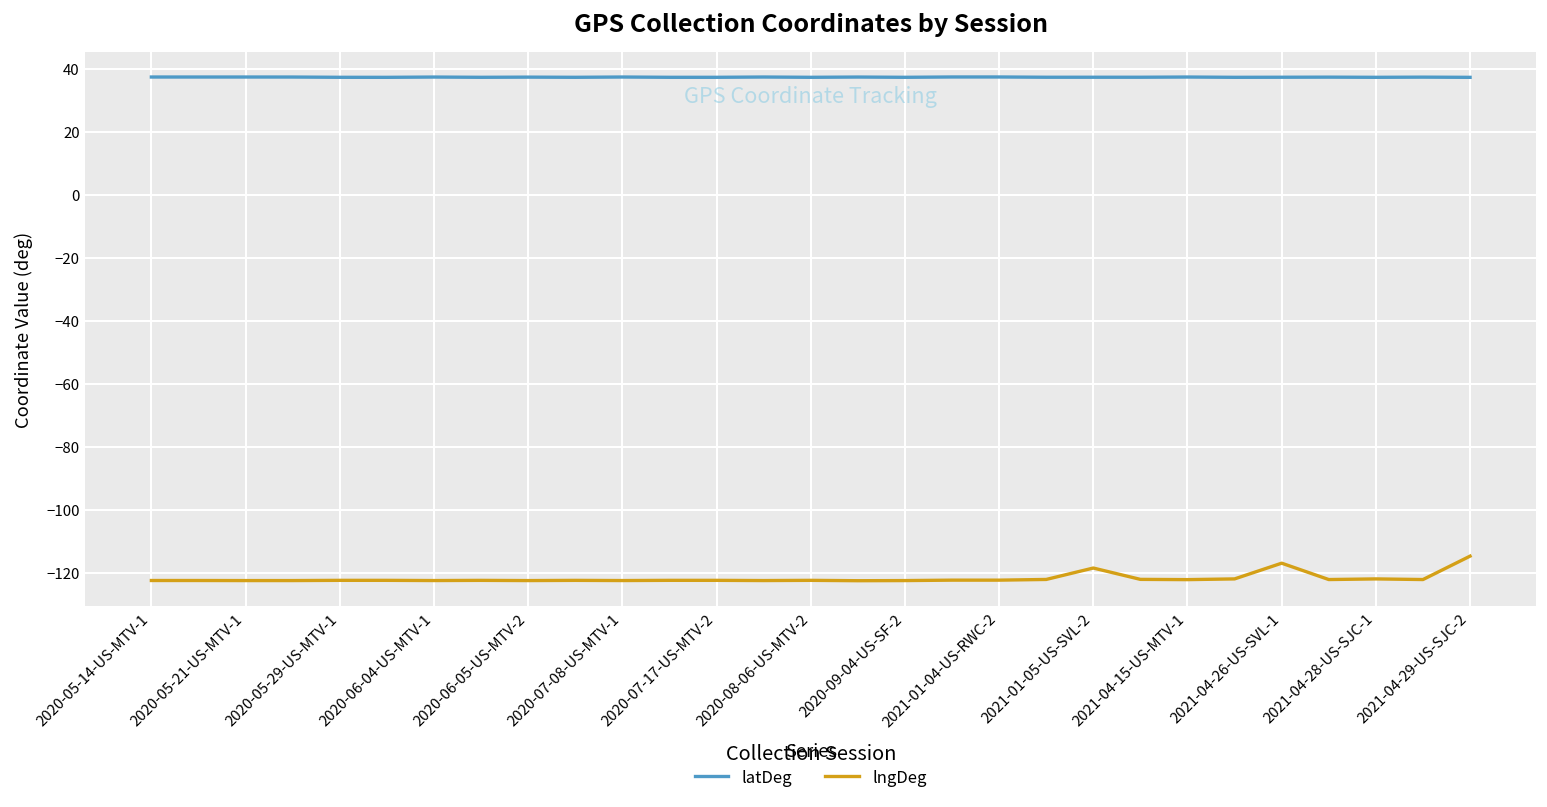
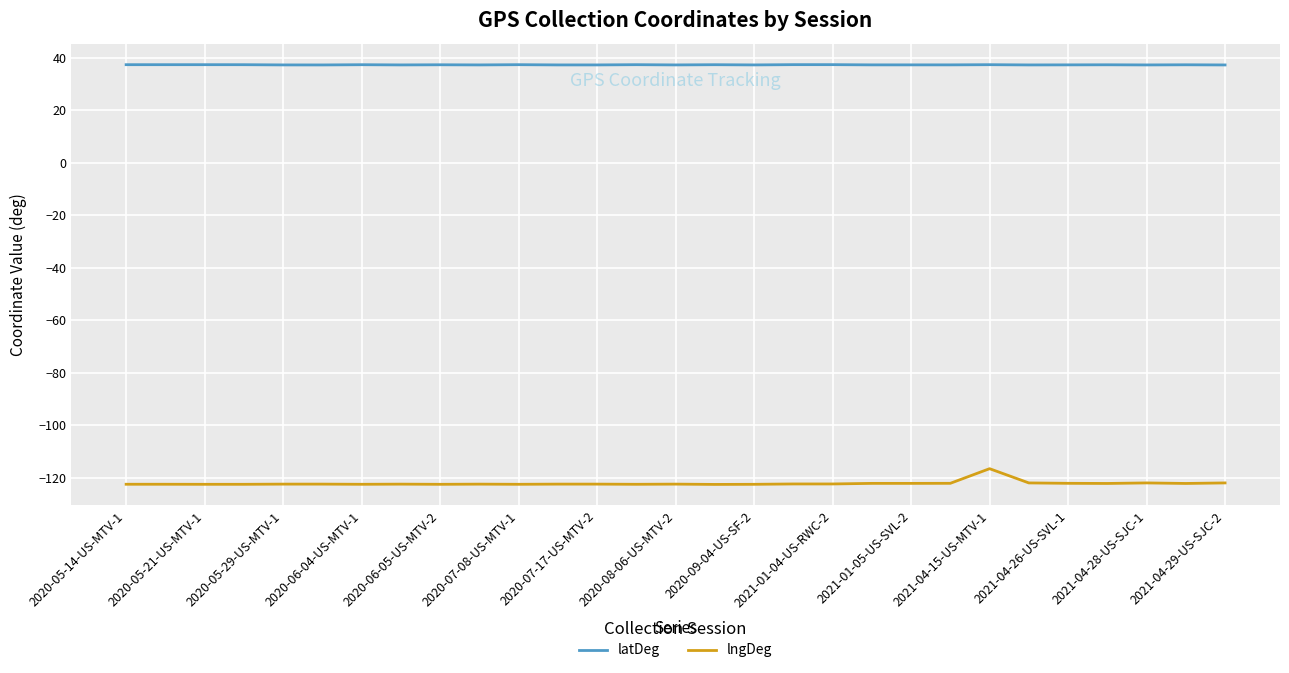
  {
    "latDeg": {
      "2020-05-14-US-MTV-1": 37,
      "2020-05-21-US-MTV-1": 37,
      "2020-05-29-US-MTV-1": 37,
      "2020-06-04-US-MTV-1": 37,
      "2020-06-05-US-MTV-2": 37,
      "2020-07-08-US-MTV-1": 37,
      "2020-07-17-US-MTV-2": 37,
      "2020-08-06-US-MTV-2": 37,
      "2020-09-04-US-SF-2": 37,
      "2021-01-04-US-RWC-2": 37,
      "2021-01-05-US-SVL-2": 37,
      "2021-04-15-US-MTV-1": 37,
      "2021-04-26-US-SVL-1": 37,
      "2021-04-28-US-SJC-1": 37,
      "2021-04-29-US-SJC-2": 37
    },
    "lngDeg": {
      "2020-05-14-US-MTV-1": -122,
      "2020-05-21-US-MTV-1": -122,
      "2020-05-29-US-MTV-1": -122,
      "2020-06-04-US-MTV-1": -122,
      "2020-06-05-US-MTV-2": -122,
      "2020-07-08-US-MTV-1": -122,
      "2020-07-17-US-MTV-2": -122,
      "2020-08-06-US-MTV-2": -122,
      "2020-09-04-US-SF-2": -122,
      "2021-01-04-US-RWC-2": -122,
-     "2021-01-05-US-SVL-2": -118,
-     "2021-04-15-US-MTV-1": -122,
-     "2021-04-26-US-SVL-1": -117,
+     "2021-01-05-US-SVL-2": -122,
+     "2021-04-15-US-MTV-1": -116,
+     "2021-04-26-US-SVL-1": -122,
      "2021-04-28-US-SJC-1": -122,
-     "2021-04-29-US-SJC-2": -115
+     "2021-04-29-US-SJC-2": -122
    }
  }
